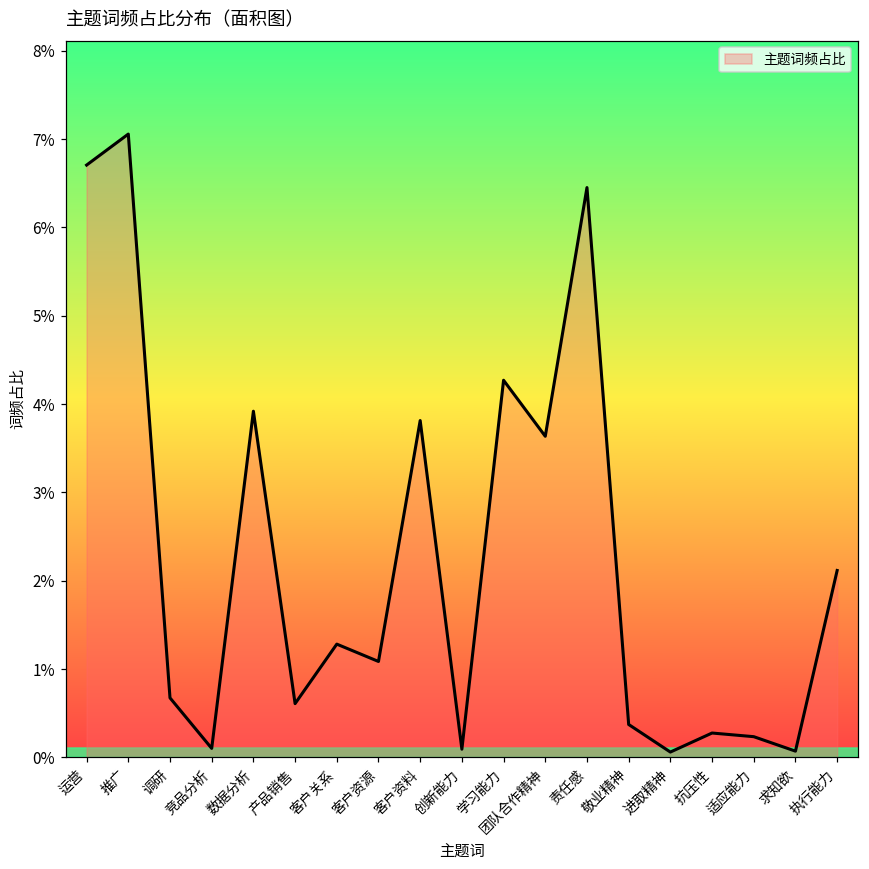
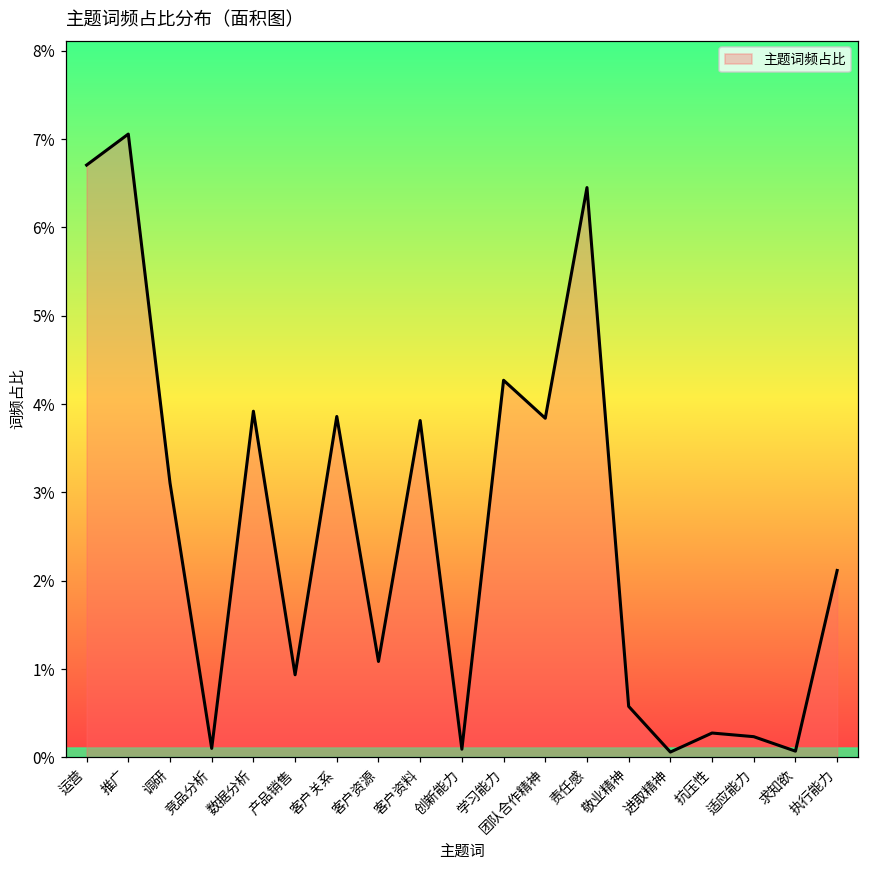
  {
    "运营": "6.7%",
    "推广": "7.1%",
-   "调研": "0.7%",
+   "调研": "3.1%",
    "数据分析": "3.9%",
-   "产品销售": "0.6%",
-   "客户关系": "1.3%",
+   "产品销售": "0.9%",
+   "客户关系": "3.9%",
    "客户资源": "1.1%",
    "客户资料": "3.8%",
    "学习能力": "4.3%",
-   "团队合作精神": "3.6%",
+   "团队合作精神": "3.8%",
    "责任感": "6.5%",
-   "敬业精神": "0.4%",
+   "敬业精神": "0.6%",
    "抗压性": "0.3%",
    "适应能力": "0.2%",
    "执行能力": "2.1%"
  }
